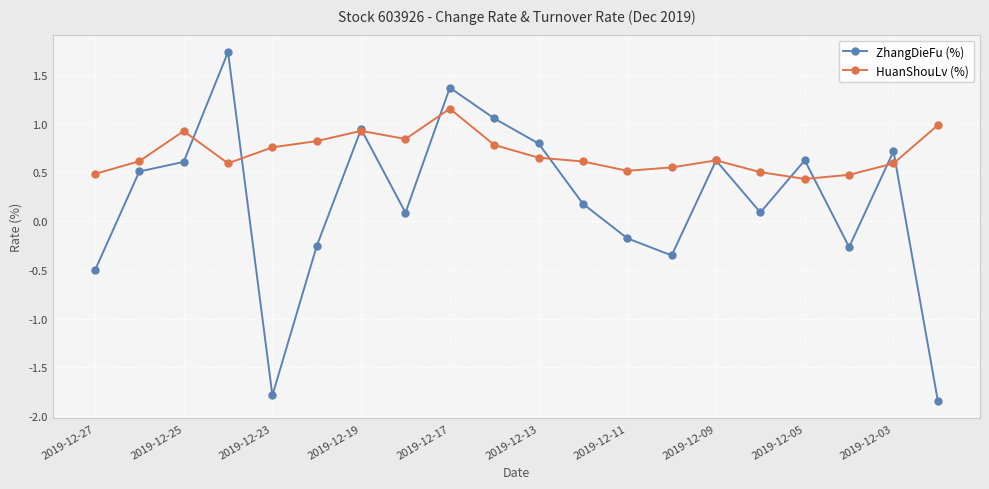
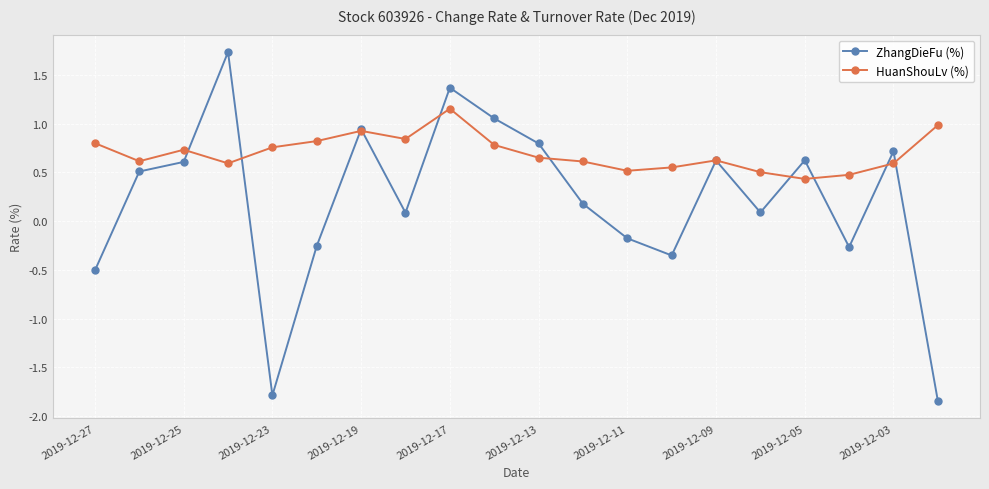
  {
    "ZhangDieFu (%)": {
      "2019-12-27": -0.5,
      "2019-12-25": 0.6,
      "2019-12-23": -1.8,
      "2019-12-17": 1.4,
      "2019-12-13": 0.8,
      "2019-12-11": -0.2,
      "2019-12-05": 0.6,
      "2019-12-03": 0.7
    },
    "HuanShouLv (%)": {
-     "2019-12-27": 0.5,
-     "2019-12-25": 0.9,
+     "2019-12-27": 0.8,
+     "2019-12-25": 0.7,
      "2019-12-23": 0.8,
      "2019-12-17": 1.2,
      "2019-12-13": 0.7,
      "2019-12-11": 0.5,
      "2019-12-05": 0.4,
      "2019-12-03": 0.6
    }
  }
